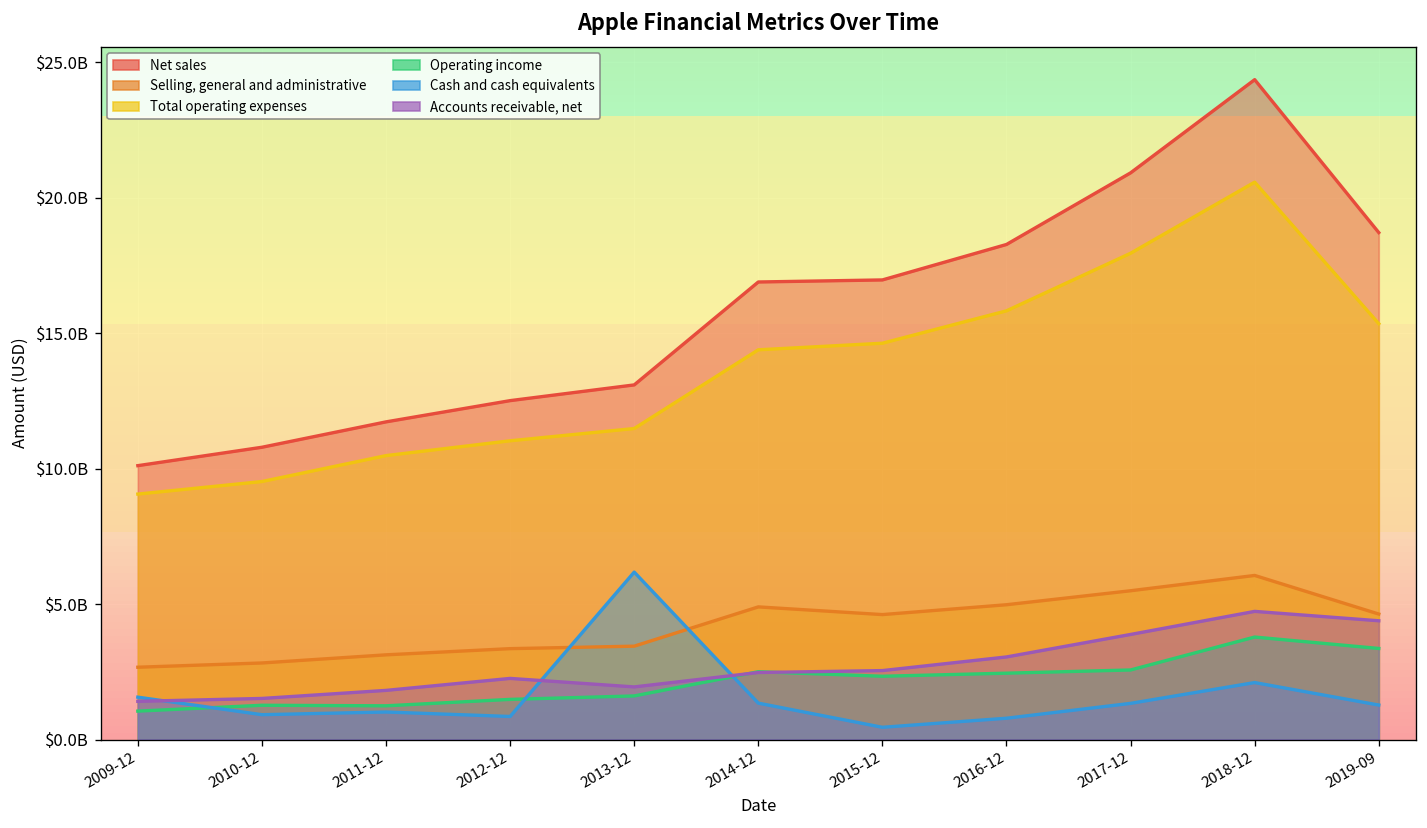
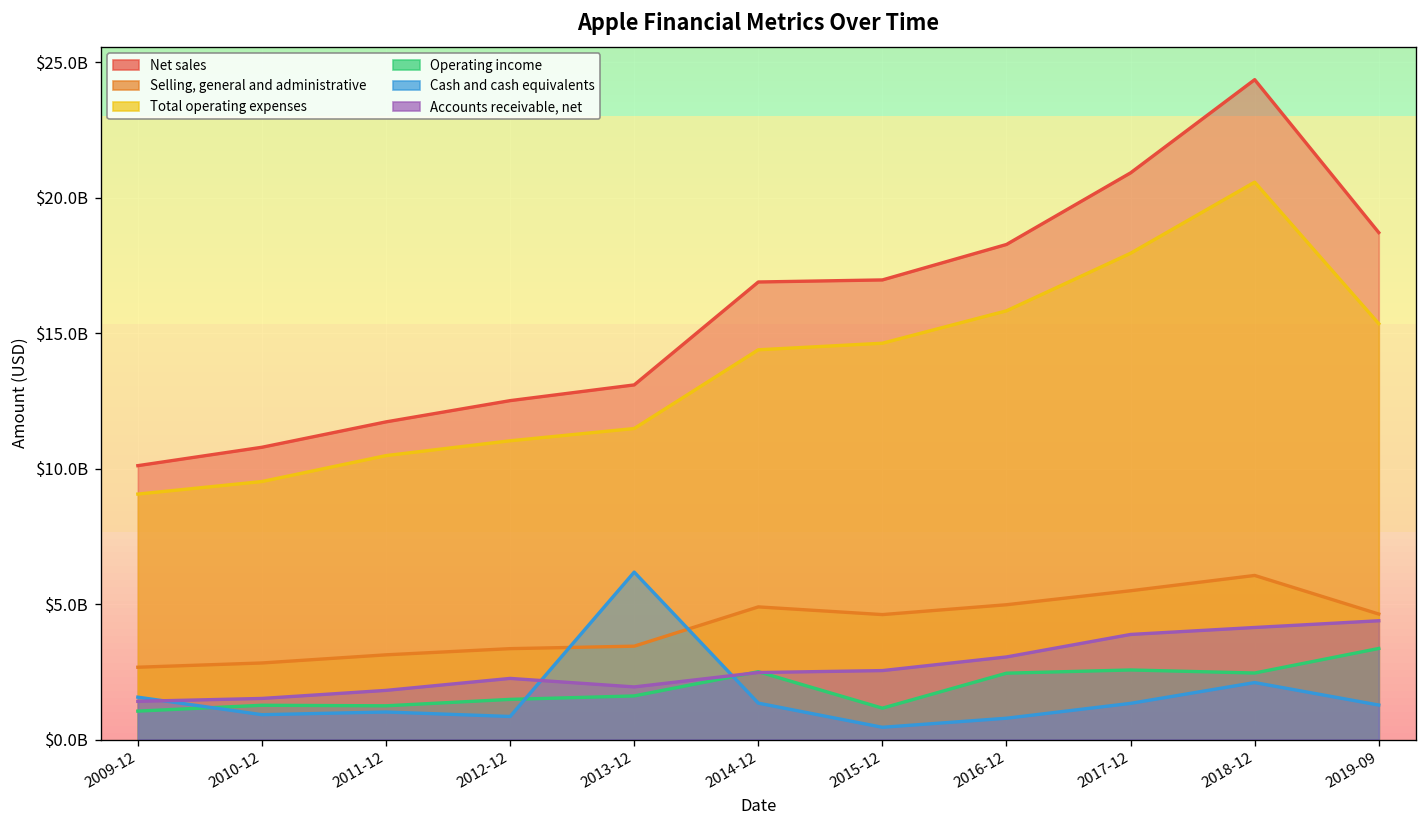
  {
    "Operating income": {
      "2009-12": "$1000000000",
      "2010-12": "$1300000000",
      "2011-12": "$1200000000",
      "2012-12": "$1500000000",
      "2013-12": "$1600000000",
-     "2015-12": "$2300000000",
+     "2015-12": "$1200000000",
      "2016-12": "$2400000000",
      "2017-12": "$2600000000",
-     "2018-12": "$3800000000",
+     "2018-12": "$2500000000",
      "2019-09": "$3400000000"
    },
    "Cash and cash equivalents": {
      "2009-12": "$1600000000",
      "2010-12": "$900000000",
      "2011-12": "$1000000000",
      "2012-12": "$900000000",
      "2013-12": "$6200000000",
      "2014-12": "$1300000000",
      "2015-12": "$500000000",
      "2016-12": "$800000000",
      "2017-12": "$1300000000",
      "2018-12": "$2100000000",
      "2019-09": "$1300000000"
    },
    "Accounts receivable, net": {
      "2009-12": "$1400000000",
      "2010-12": "$1500000000",
      "2011-12": "$1800000000",
      "2012-12": "$2300000000",
      "2013-12": "$1900000000",
      "2015-12": "$2500000000",
      "2016-12": "$3000000000",
      "2017-12": "$3900000000",
-     "2018-12": "$4700000000",
+     "2018-12": "$4100000000",
      "2019-09": "$4400000000"
    }
  }
